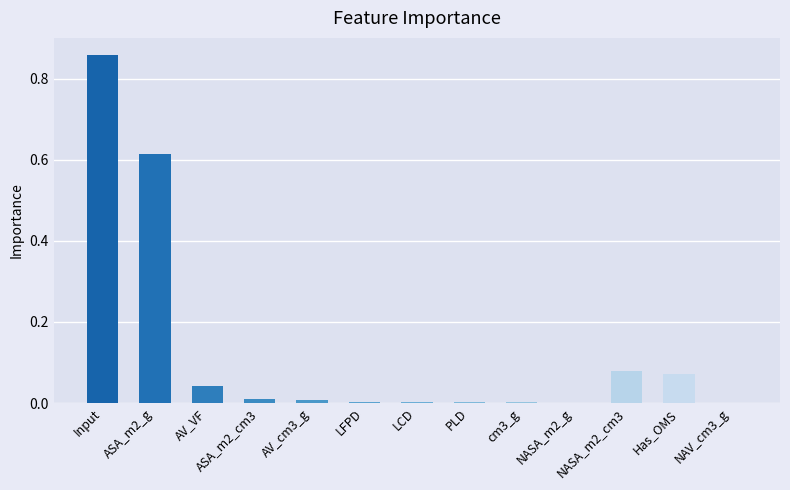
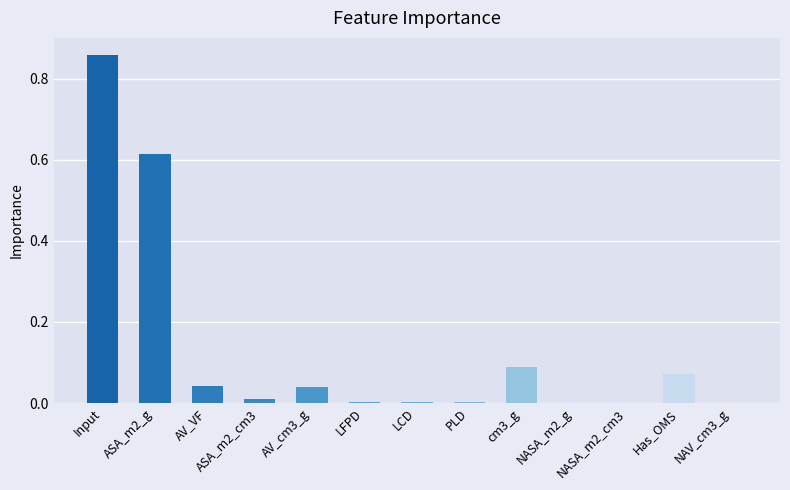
  {
    "Input": 0.86,
    "ASA_m2_g": 0.61,
    "AV_VF": 0.04,
    "ASA_m2_cm3": 0.01,
-   "AV_cm3_g": 0.01,
-   "cm3_g": 0.00,
-   "NASA_m2_cm3": 0.08,
+   "AV_cm3_g": 0.04,
+   "cm3_g": 0.09,
+   "NASA_m2_cm3": 0.00,
    "Has_OMS": 0.07
  }
